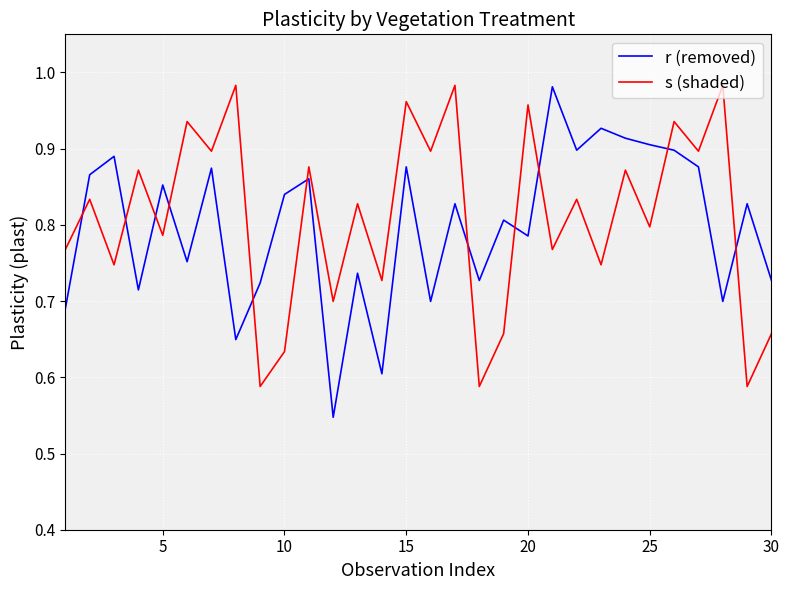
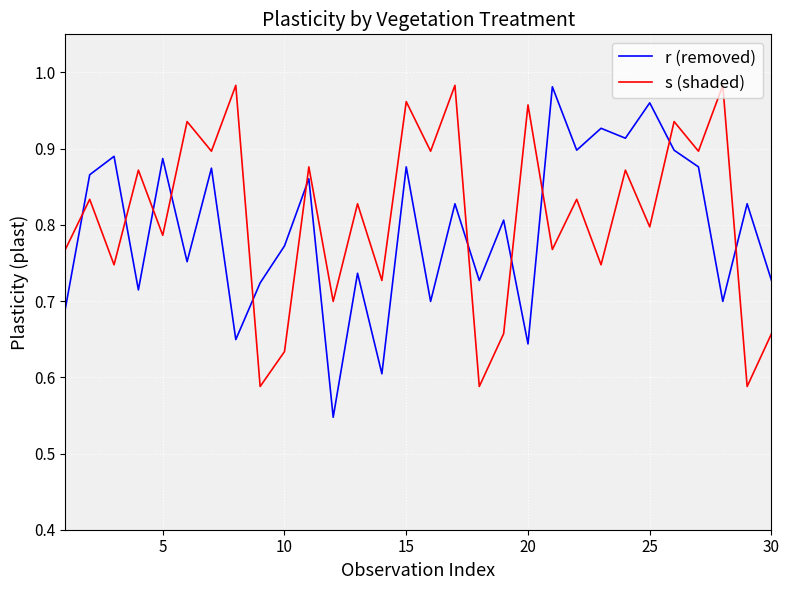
  {
    "r (removed)": {
-     "5": 0.85,
-     "10": 0.84,
+     "5": 0.89,
+     "10": 0.77,
      "15": 0.88,
-     "20": 0.79,
-     "25": 0.91,
+     "20": 0.64,
+     "25": 0.96,
      "30": 0.73
    },
    "s (shaded)": {
      "5": 0.79,
      "10": 0.63,
      "15": 0.96,
      "20": 0.96,
      "25": 0.80,
      "30": 0.66
    }
  }
